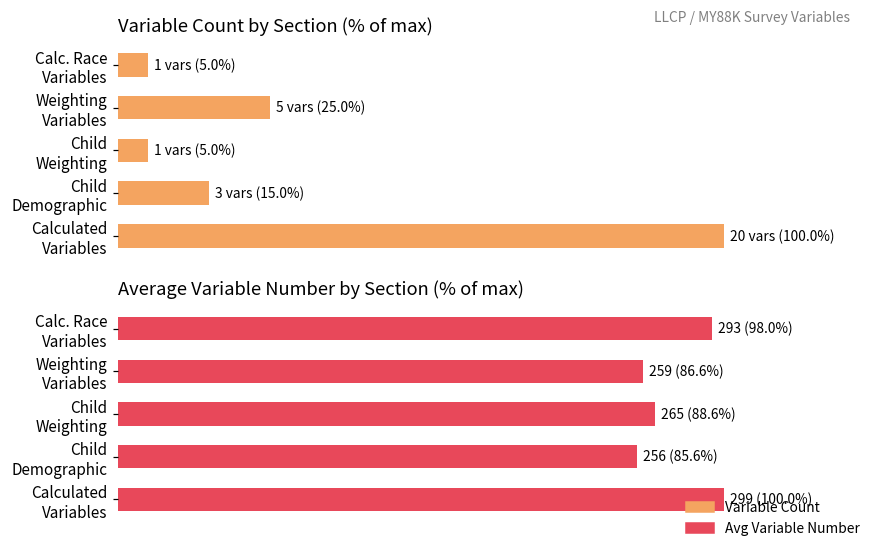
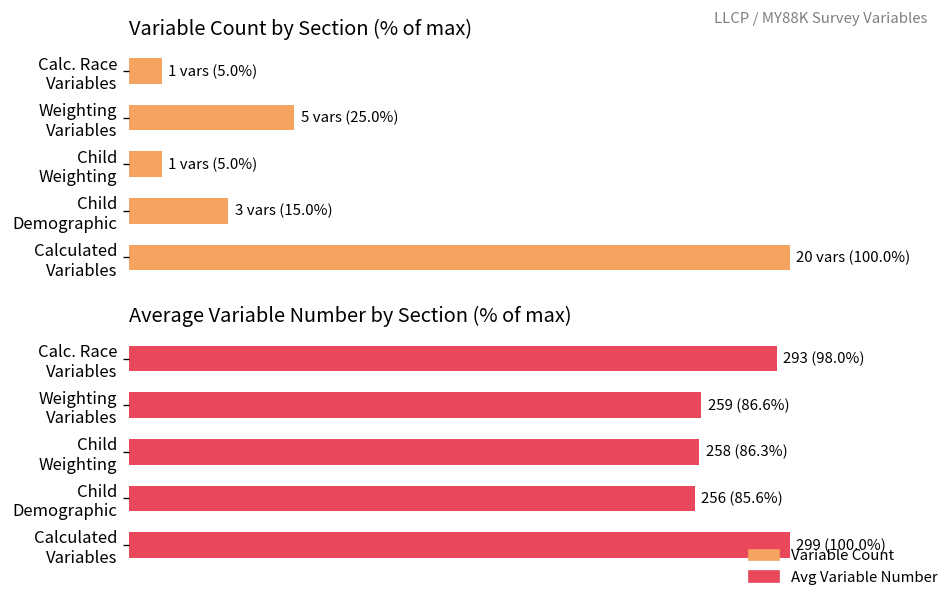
  {
    "Variable Count by Section (% of max)": {
      "Calc. Race Variables": "(5.0%)",
      "Weighting Variables": "(25.0%)",
      "Child Weighting": "(5.0%)",
      "Child Demographic": "(15.0%)",
      "Calculated Variables": "(100.0%)"
    },
    "Average Variable Number by Section (% of max)": {
      "Calc. Race Variables": "(98.0%)",
      "Weighting Variables": "(86.6%)",
-     "Child Weighting": "265 (88.6%)",
+     "Child Weighting": "258 (86.3%)",
      "Child Demographic": "(85.6%)",
      "Calculated Variables": "(100.0%)"
    }
  }
